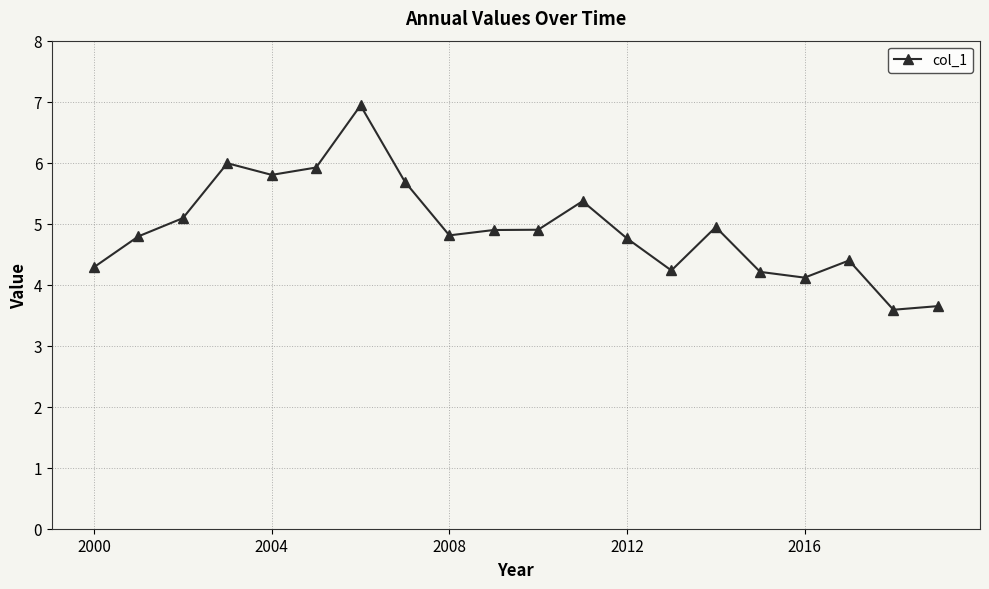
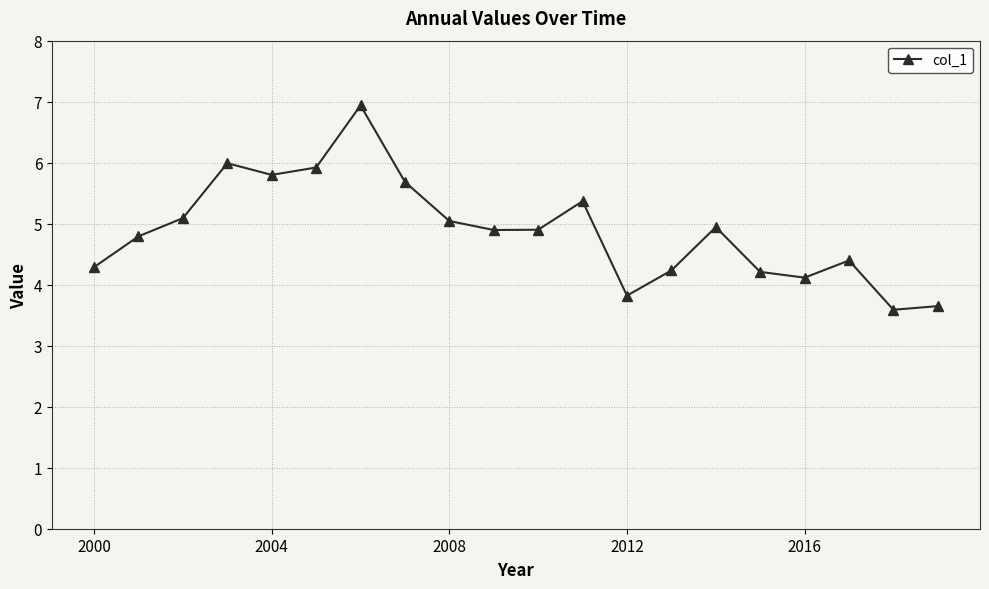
  {
    "2000": 4.3,
    "2004": 5.8,
-   "2008": 4.8,
-   "2012": 4.8,
+   "2008": 5.0,
+   "2012": 3.8,
    "2016": 4.1
  }
